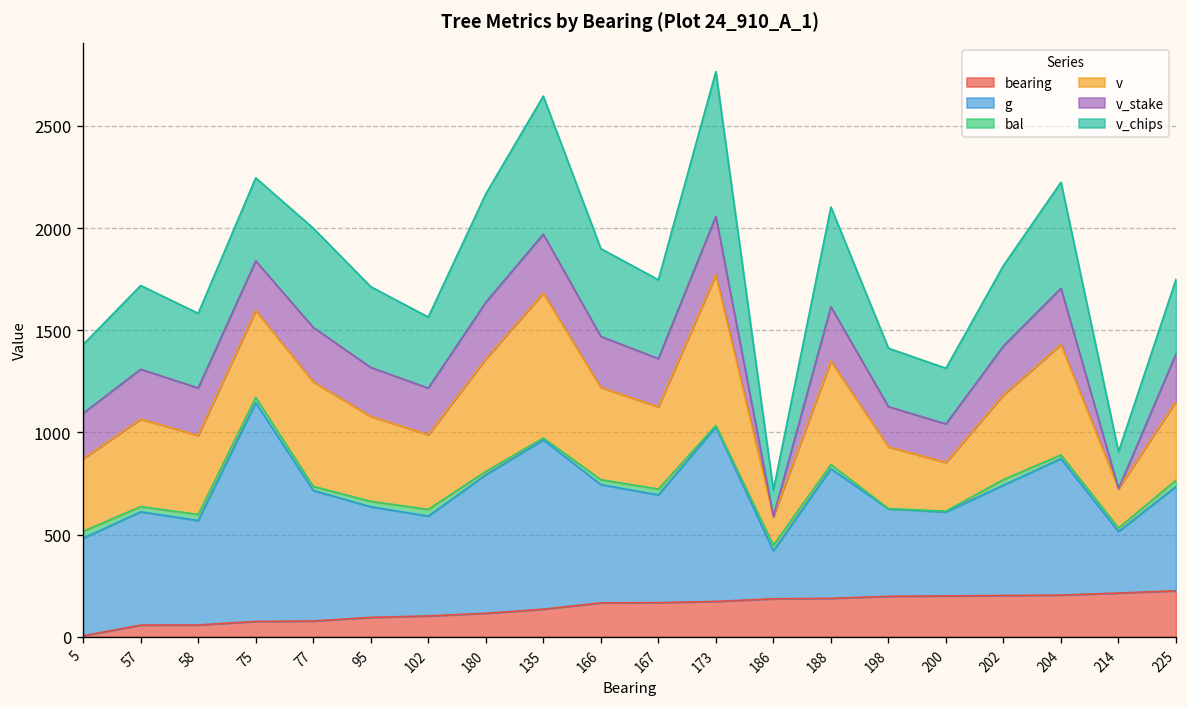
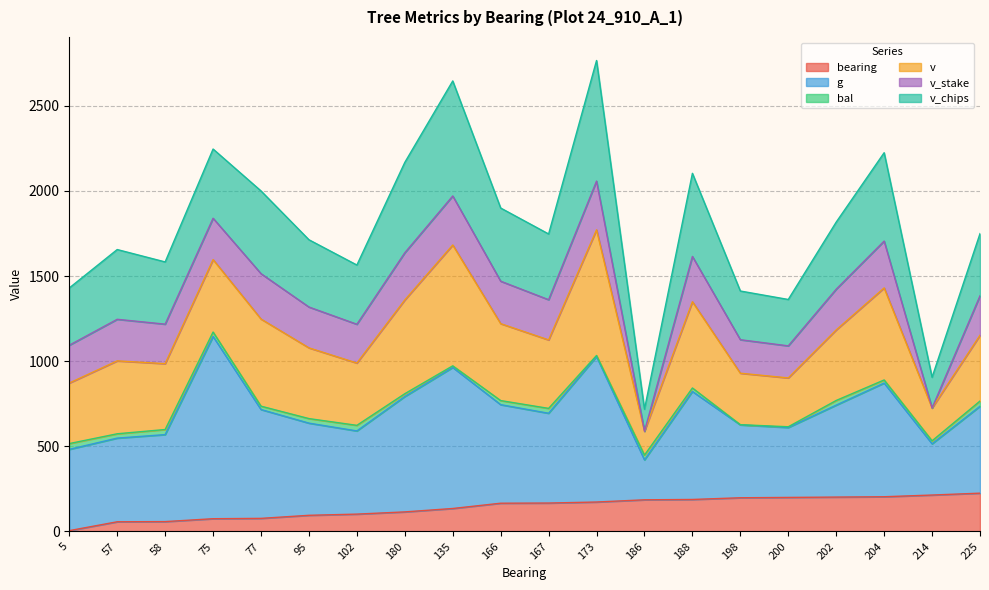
  {
    "bearing": {
      "5": 10,
      "57": 60,
      "58": 60,
      "75": 80,
      "77": 80,
      "95": 100,
      "102": 100,
      "180": 120,
      "135": 140,
      "166": 170,
      "167": 170,
      "173": 170,
      "186": 190,
      "188": 190,
      "198": 200,
      "200": 200,
      "202": 200,
      "204": 200,
      "214": 210,
      "225": 230
    },
    "g": {
      "5": 480,
-     "57": 550,
+     "57": 490,
      "58": 510,
      "75": 1070,
      "77": 640,
      "95": 540,
      "102": 490,
      "180": 680,
      "166": 580,
      "167": 530,
      "186": 230,
      "188": 630,
      "202": 540,
      "204": 670,
      "214": 300,
      "225": 510
    },
    "v": {
      "5": 360,
      "57": 430,
      "58": 390,
      "75": 430,
      "77": 510,
      "95": 420,
      "102": 370,
      "180": 550,
      "135": 710,
      "166": 450,
      "167": 400,
      "173": 740,
      "188": 510,
      "198": 300,
-     "200": 240,
+     "200": 290,
      "202": 410,
      "204": 540,
      "225": 390
    },
    "v_stake": {
      "5": 220,
      "57": 240,
      "58": 230,
      "75": 240,
      "77": 270,
      "95": 240,
      "102": 230,
      "180": 280,
      "135": 290,
      "166": 250,
      "167": 240,
      "173": 290,
      "188": 270,
      "198": 200,
      "200": 190,
      "202": 240,
      "204": 280,
      "225": 230
    }
  }
